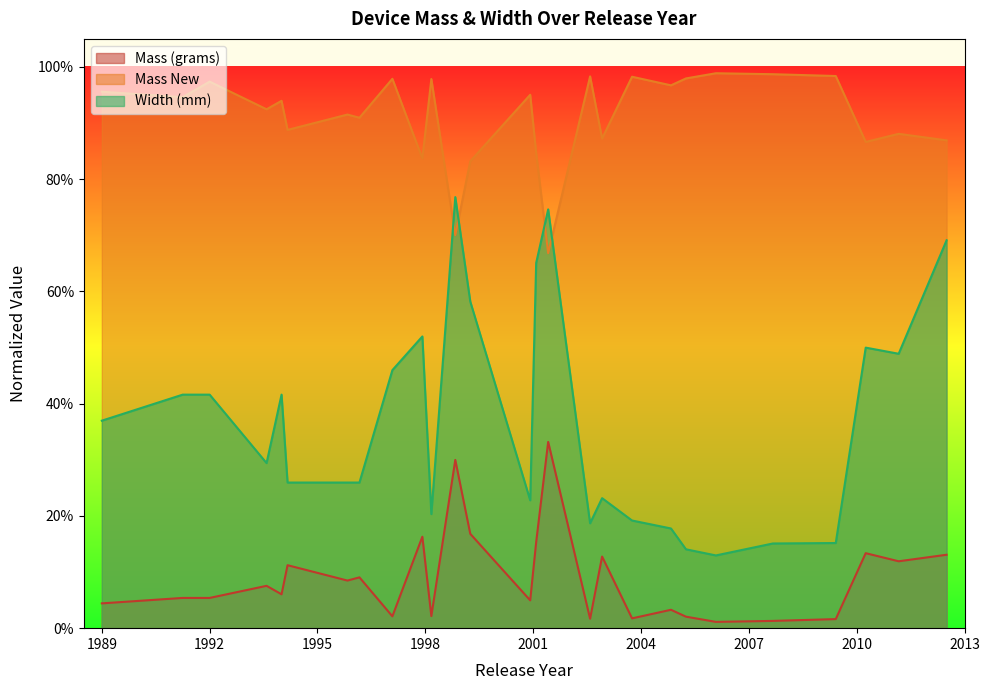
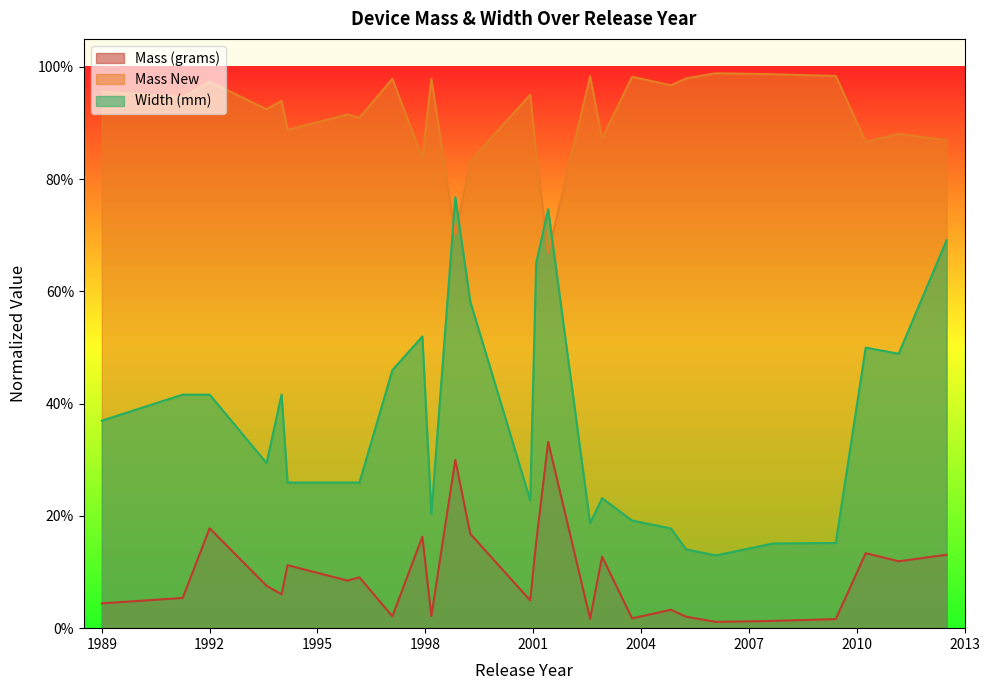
  {
    "Mass (grams)": {
      "1989": "4%",
-     "1992": "5%"
+     "1992": "18%"
    },
    "Width (mm)": {
      "1989": "37%",
      "1992": "42%"
    }
  }
